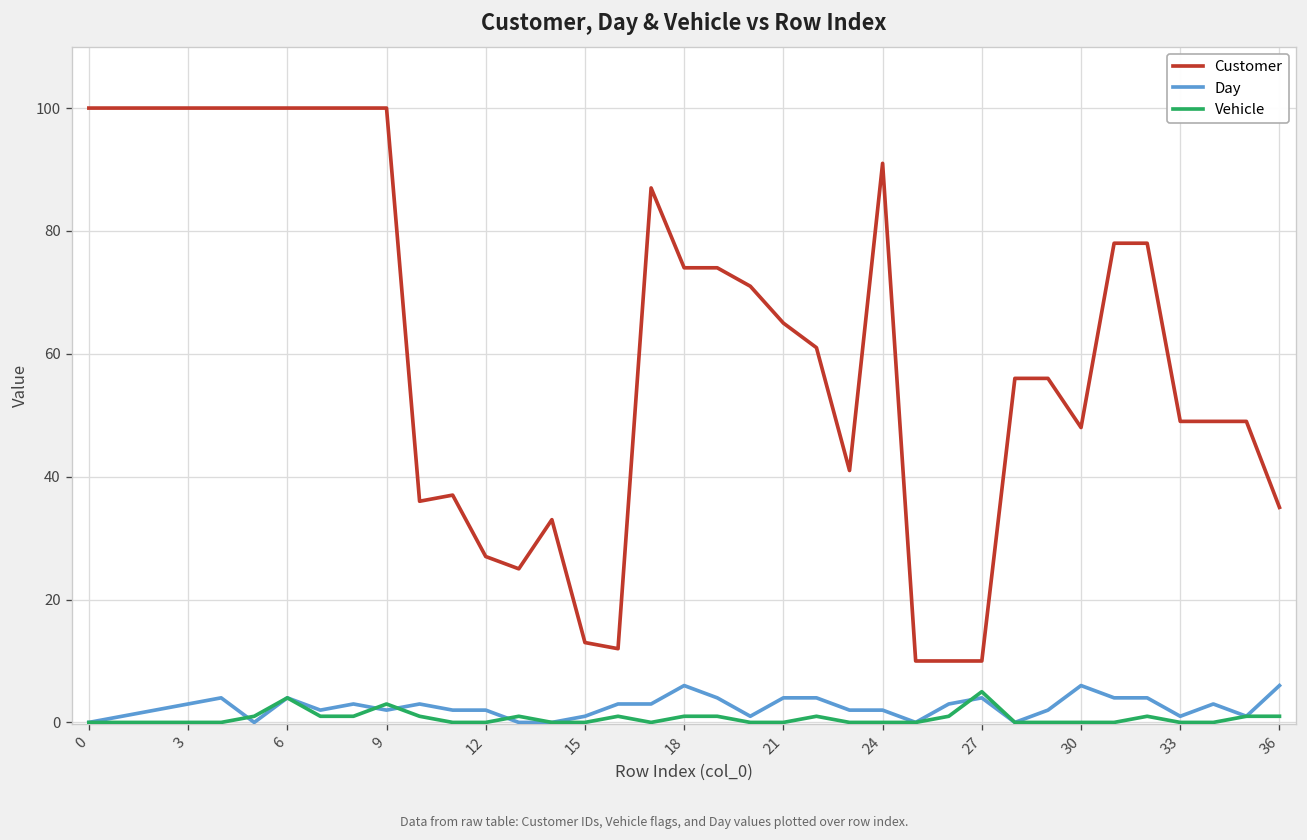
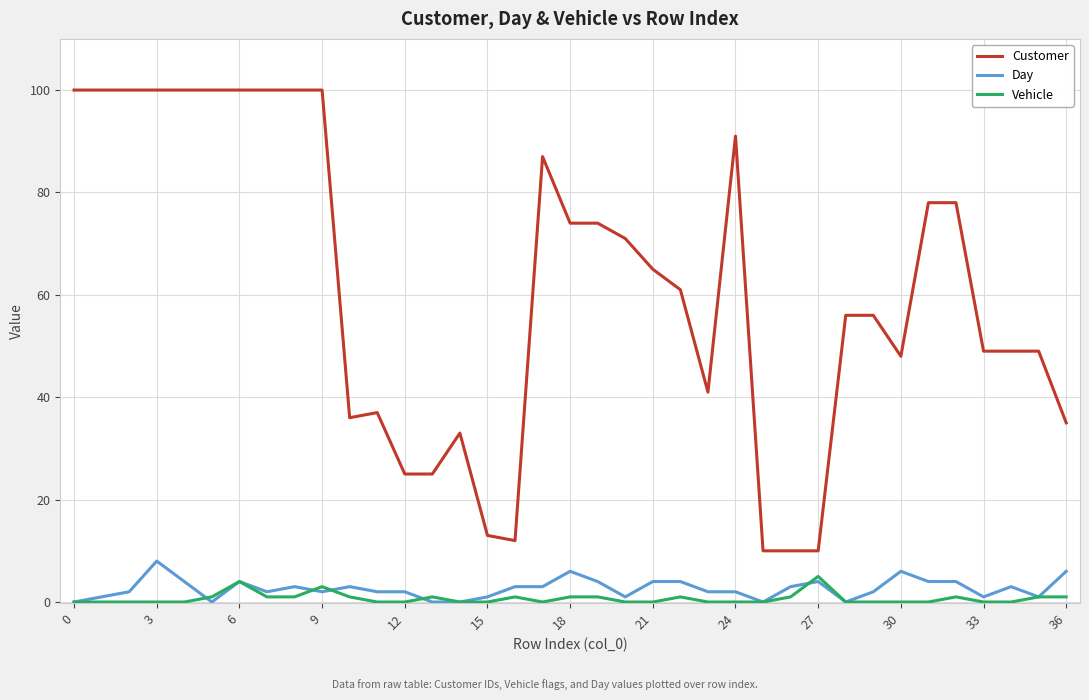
  {
    "Customer": {
      "0": 100,
      "3": 100,
      "6": 100,
      "9": 100,
-     "12": 27,
+     "12": 25,
      "15": 13,
      "18": 74,
      "21": 65,
      "24": 91,
      "27": 10,
      "30": 48,
      "33": 49,
      "36": 35
    },
    "Day": {
-     "3": 3,
+     "3": 8,
      "9": 2,
      "12": 2,
      "15": 1,
      "18": 6,
      "21": 4,
      "24": 2,
      "27": 4,
      "30": 6,
      "33": 1,
      "36": 6
    },
    "Vehicle": {
      "3": 0,
      "9": 3,
      "12": 0,
      "15": 0,
      "18": 1,
      "21": 0,
      "24": 0,
      "27": 5,
      "30": 0,
      "33": 0,
      "36": 1
    }
  }
